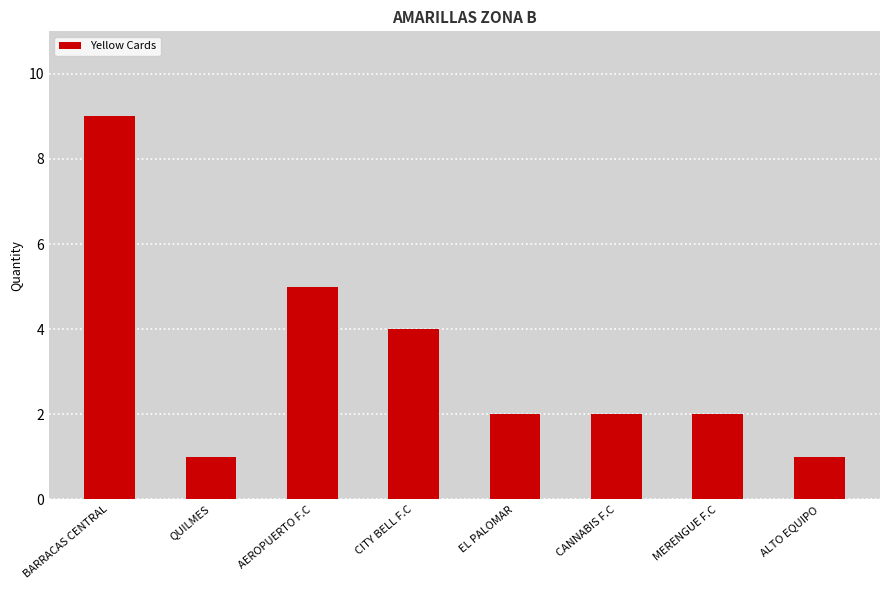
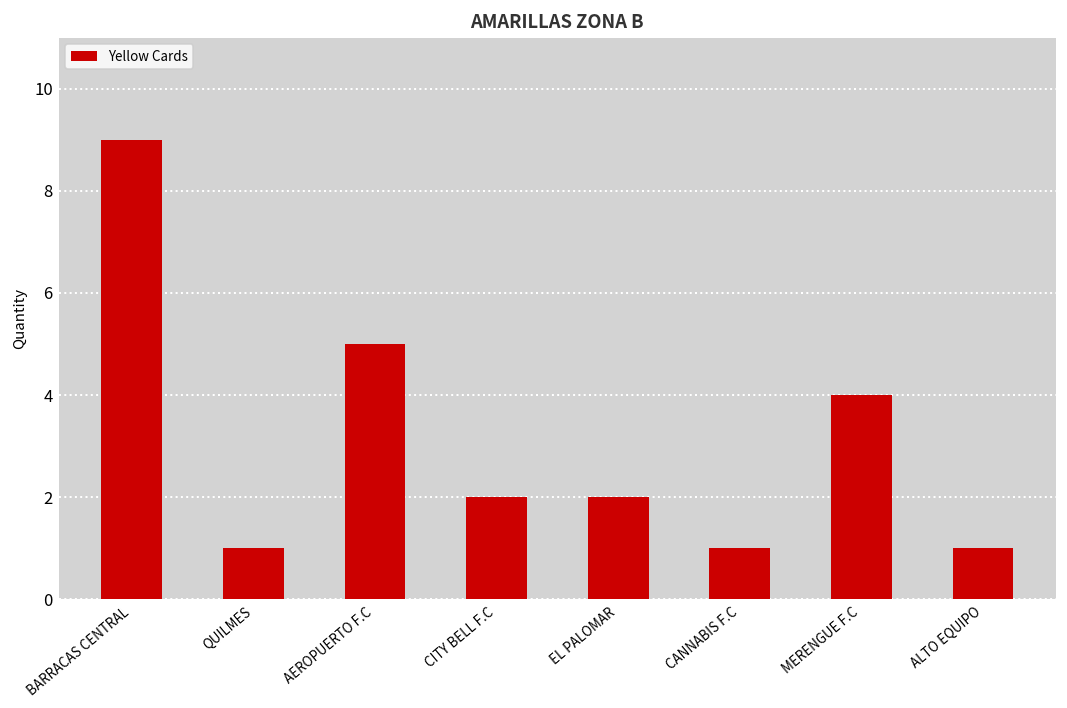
  {
    "BARRACAS CENTRAL": 9,
    "QUILMES": 1,
    "AEROPUERTO F.C": 5,
-   "CITY BELL F.C": 4,
+   "CITY BELL F.C": 2,
    "EL PALOMAR": 2,
-   "CANNABIS F.C": 2,
-   "MERENGUE F.C": 2,
+   "CANNABIS F.C": 1,
+   "MERENGUE F.C": 4,
    "ALTO EQUIPO": 1
  }
